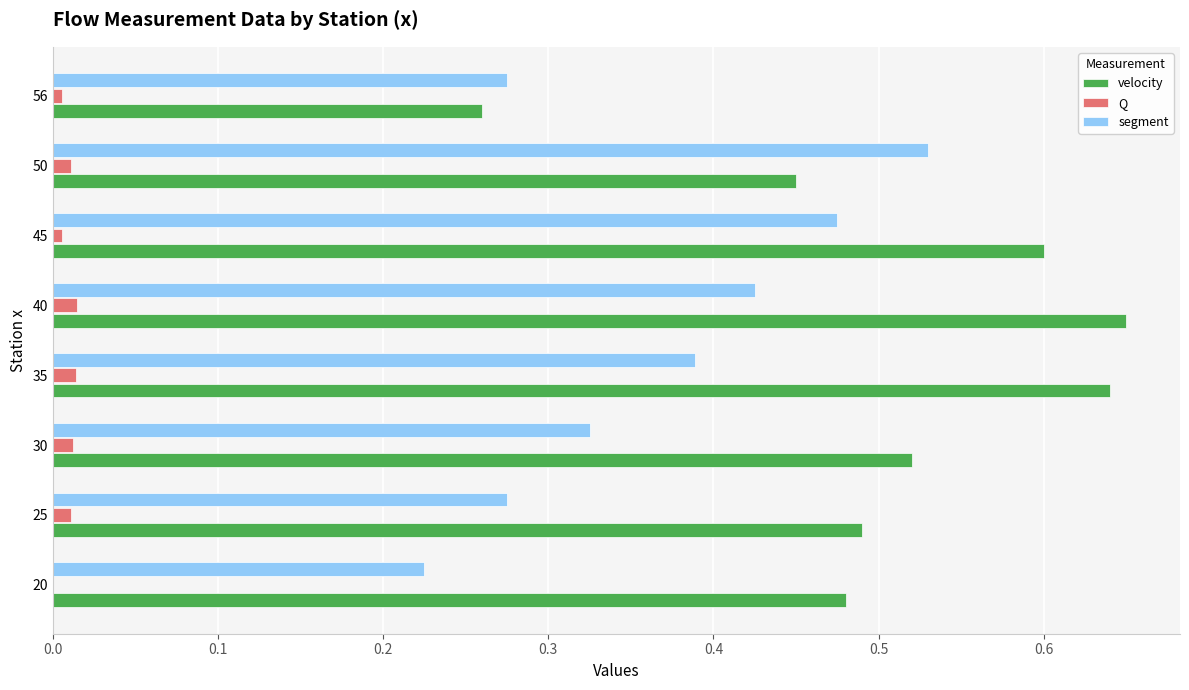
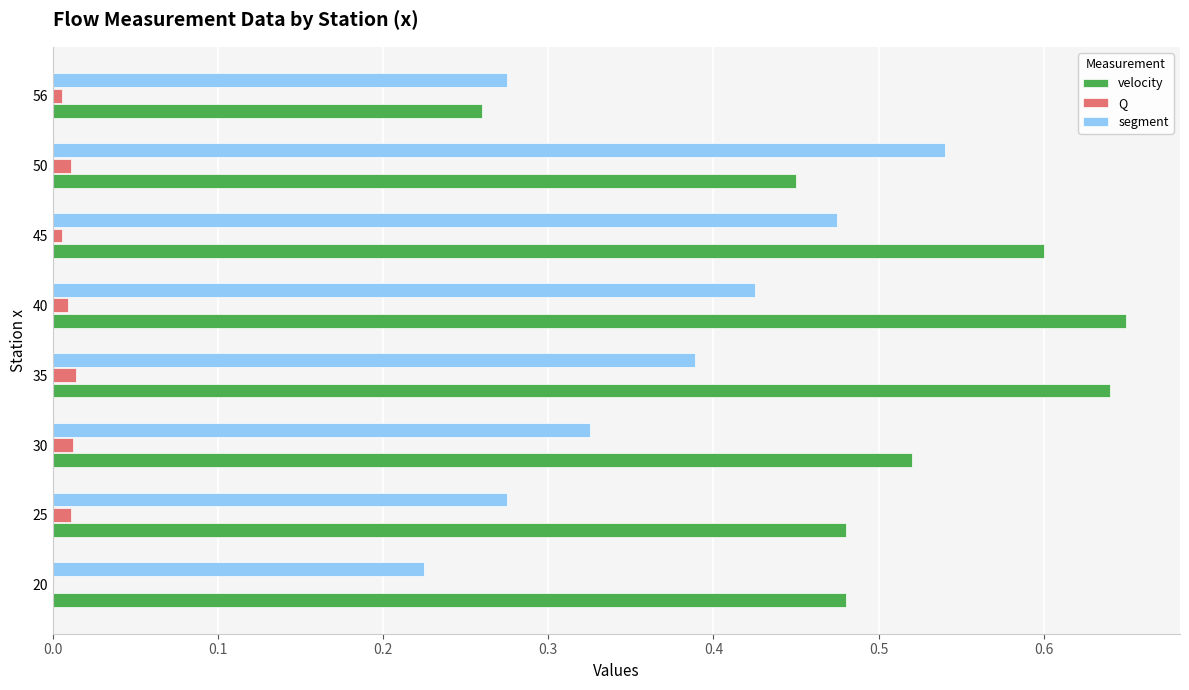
  {
    "velocity": {
      "56": 0.26,
      "50": 0.45,
      "45": 0.60,
      "40": 0.65,
      "35": 0.64,
      "30": 0.52,
-     "25": 0.49,
+     "25": 0.48,
      "20": 0.48
    },
    "Q": {
      "56": 0.005,
      "50": 0.011,
      "45": 0.005,
-     "40": 0.014,
+     "40": 0.009,
      "35": 0.014,
      "30": 0.012,
      "25": 0.011,
      "20": 0.000
    },
    "segment": {
      "56": 0.275,
-     "50": 0.53,
+     "50": 0.54,
      "45": 0.475,
      "40": 0.425,
      "35": 0.39,
      "30": 0.325,
      "25": 0.275,
      "20": 0.225
    }
  }
